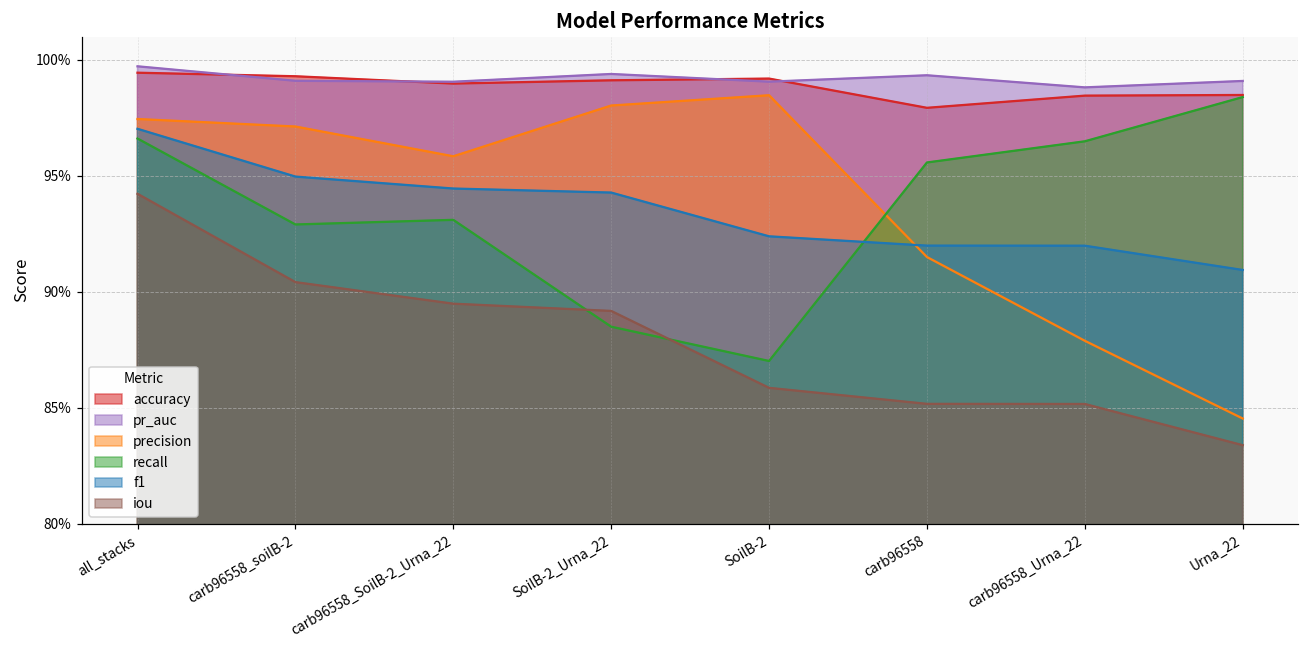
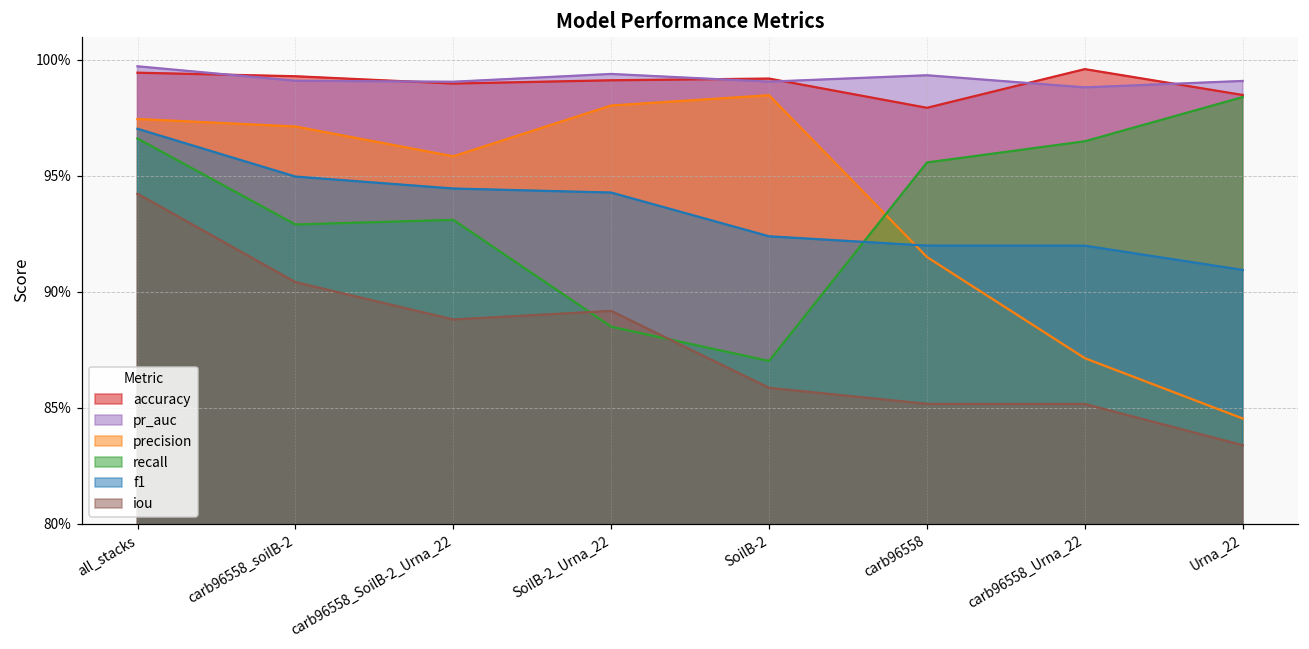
  {
    "accuracy": {
      "all_stacks": "99.4%",
      "carb96558_soilB-2": "99.3%",
      "SoilB-2_Urna_22": "99.1%",
      "SoilB-2": "99.2%",
      "carb96558": "97.9%",
-     "carb96558_Urna_22": "98.5%"
+     "carb96558_Urna_22": "99.6%"
    },
    "pr_auc": {
      "all_stacks": "99.7%",
      "carb96558_soilB-2": "99.1%",
      "SoilB-2_Urna_22": "99.4%",
      "SoilB-2": "99.1%",
      "carb96558": "99.3%",
      "carb96558_Urna_22": "98.8%",
      "Urna_22": "99.1%"
    },
    "precision": {
      "all_stacks": "97.4%",
      "carb96558_soilB-2": "97.1%",
      "carb96558_SoilB-2_Urna_22": "95.8%",
      "SoilB-2_Urna_22": "98.0%",
      "SoilB-2": "98.5%",
      "carb96558": "91.5%",
-     "carb96558_Urna_22": "87.9%",
+     "carb96558_Urna_22": "87.1%",
      "Urna_22": "84.5%"
    },
    "recall": {
      "all_stacks": "96.6%",
      "carb96558_soilB-2": "92.9%",
      "carb96558_SoilB-2_Urna_22": "93.1%",
      "SoilB-2_Urna_22": "88.5%",
      "SoilB-2": "87.0%",
      "carb96558": "95.6%",
      "carb96558_Urna_22": "96.5%"
    },
    "f1": {
      "all_stacks": "97.0%",
      "carb96558_soilB-2": "95.0%",
      "carb96558_SoilB-2_Urna_22": "94.5%",
      "SoilB-2_Urna_22": "94.3%",
      "SoilB-2": "92.4%",
      "carb96558": "92.0%",
      "carb96558_Urna_22": "92.0%",
      "Urna_22": "90.9%"
    },
    "iou": {
      "all_stacks": "94.2%",
      "carb96558_soilB-2": "90.4%",
-     "carb96558_SoilB-2_Urna_22": "89.5%",
+     "carb96558_SoilB-2_Urna_22": "88.8%",
      "SoilB-2_Urna_22": "89.2%",
      "SoilB-2": "85.9%",
      "carb96558": "85.2%",
      "carb96558_Urna_22": "85.2%",
      "Urna_22": "83.4%"
    }
  }
